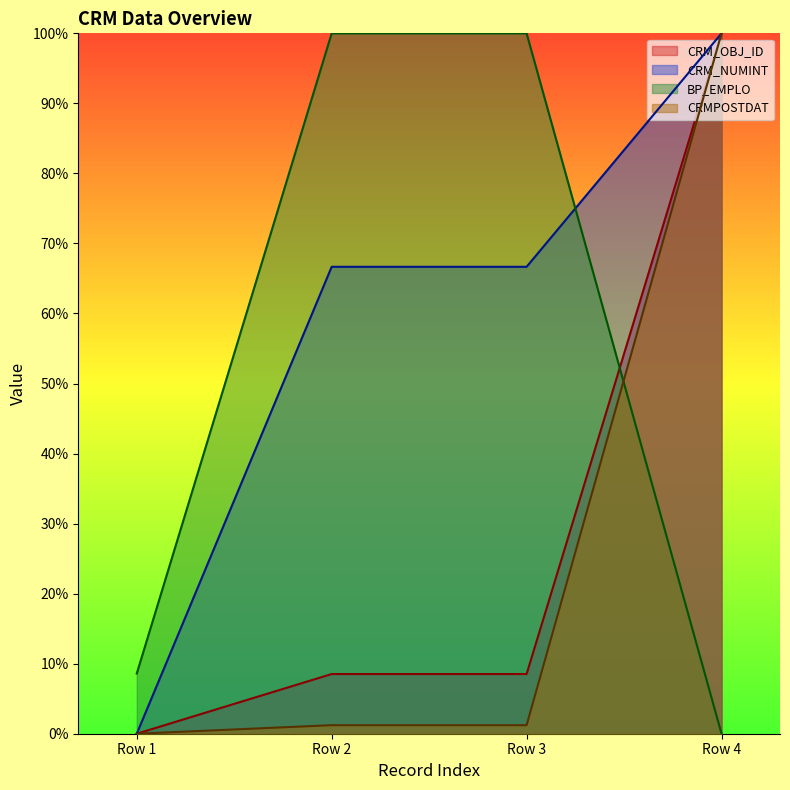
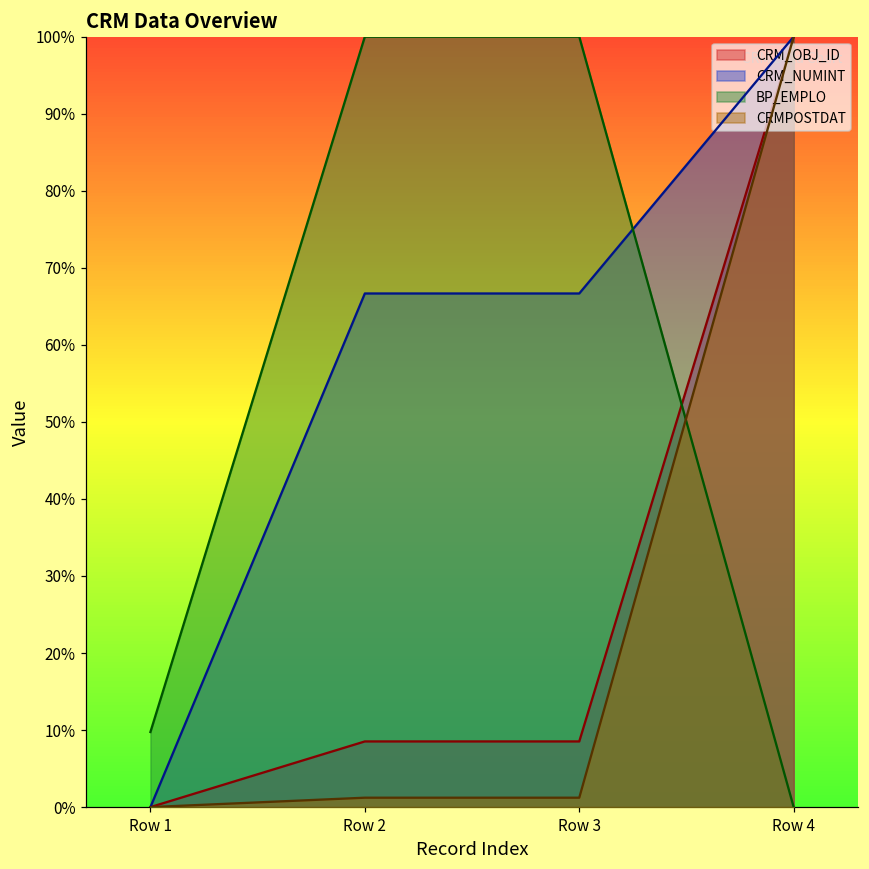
  {
    "CRM_NUMINT": {
      "Row 2": "67%",
      "Row 3": "67%"
    },
    "BP_EMPLO": {
-     "Row 1": "9%",
+     "Row 1": "10%",
      "Row 2": "100%",
      "Row 3": "100%",
      "Row 4": "0%"
    }
  }
